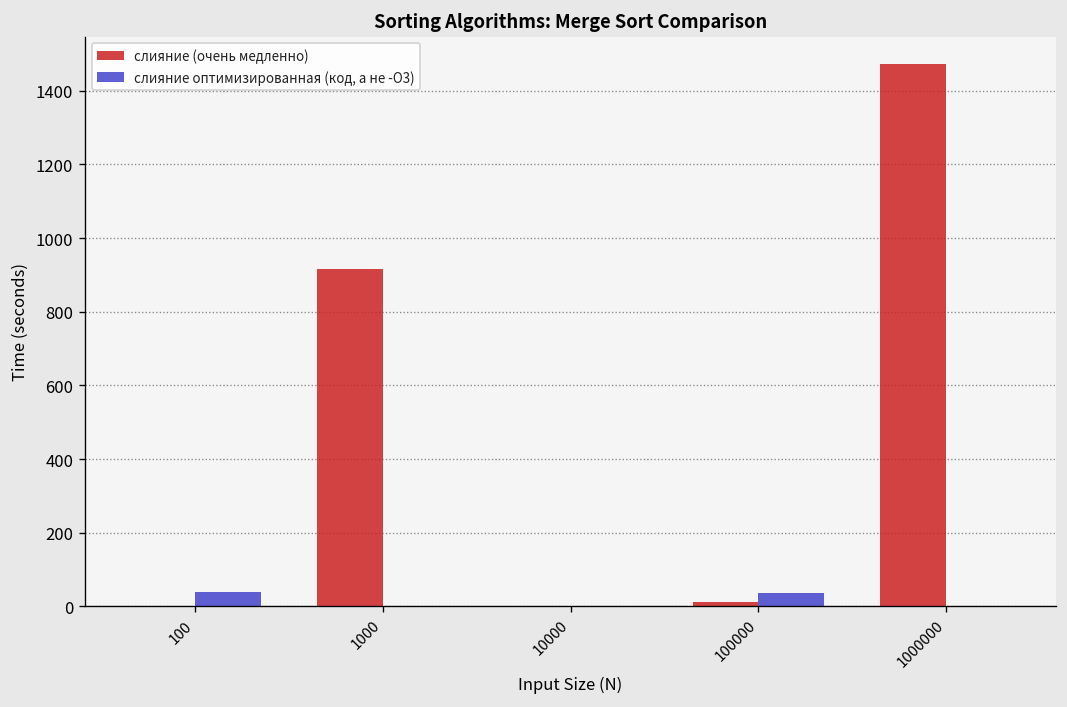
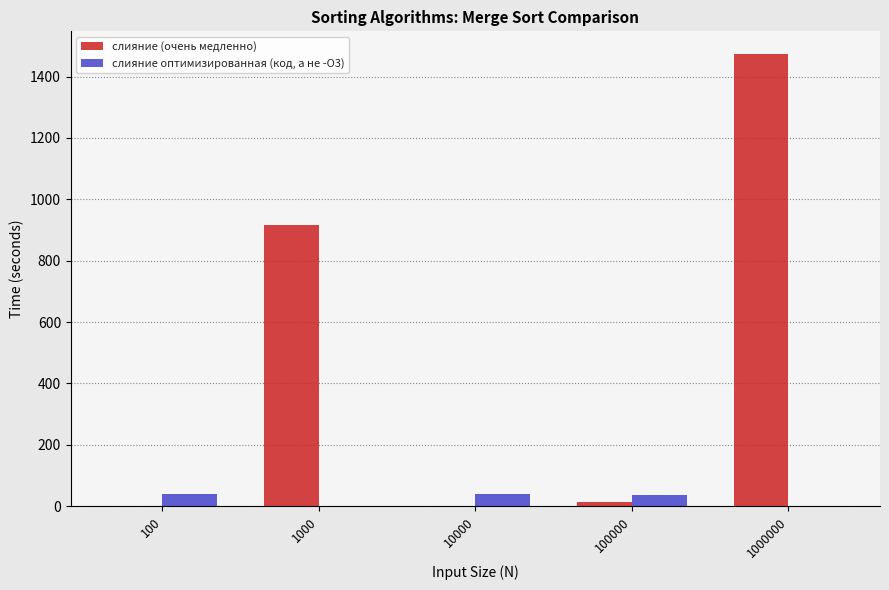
  {
    "слияние (очень медленно)": {
      "100": 0,
      "1000": 920,
      "100000": 10,
      "1000000": 1470
    },
    "слияние оптимизированная (код, а не -O3)": {
      "100": 40,
      "1000": 0,
-     "10000": 0,
+     "10000": 40,
      "100000": 40
    }
  }
